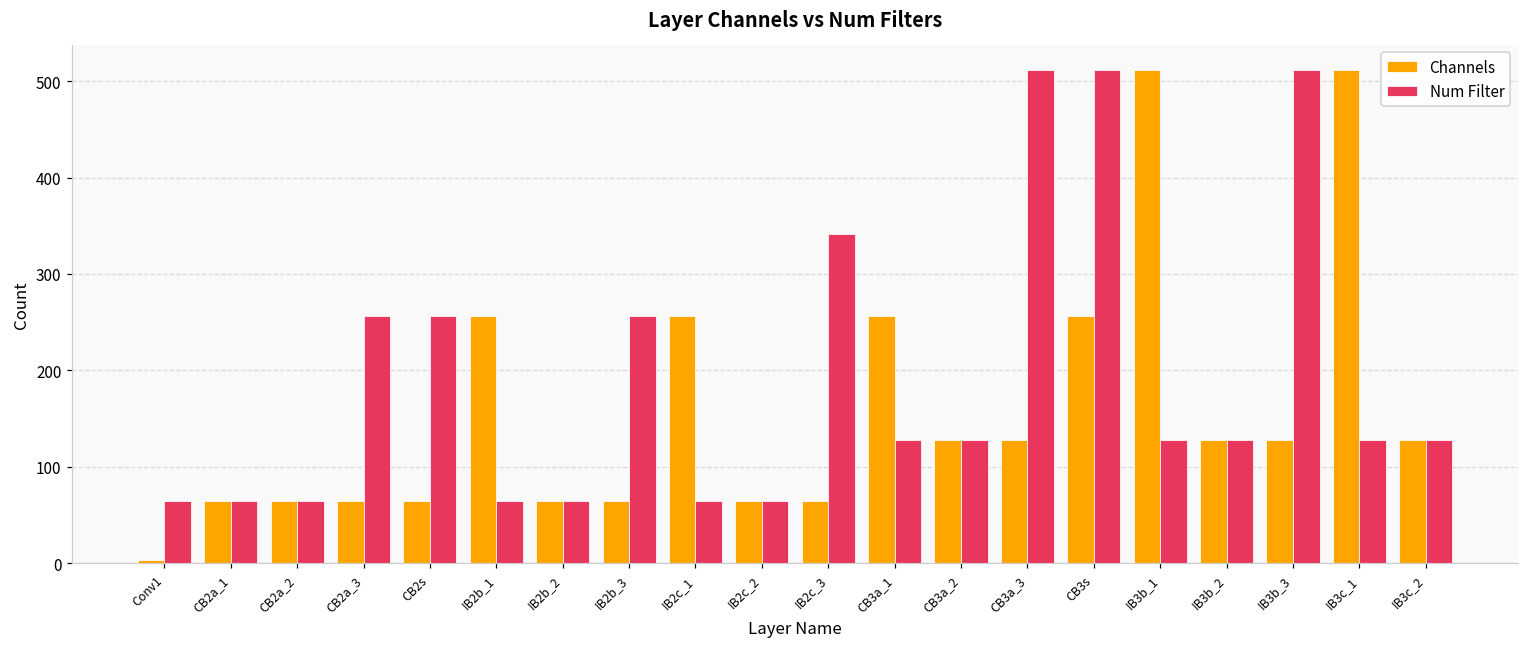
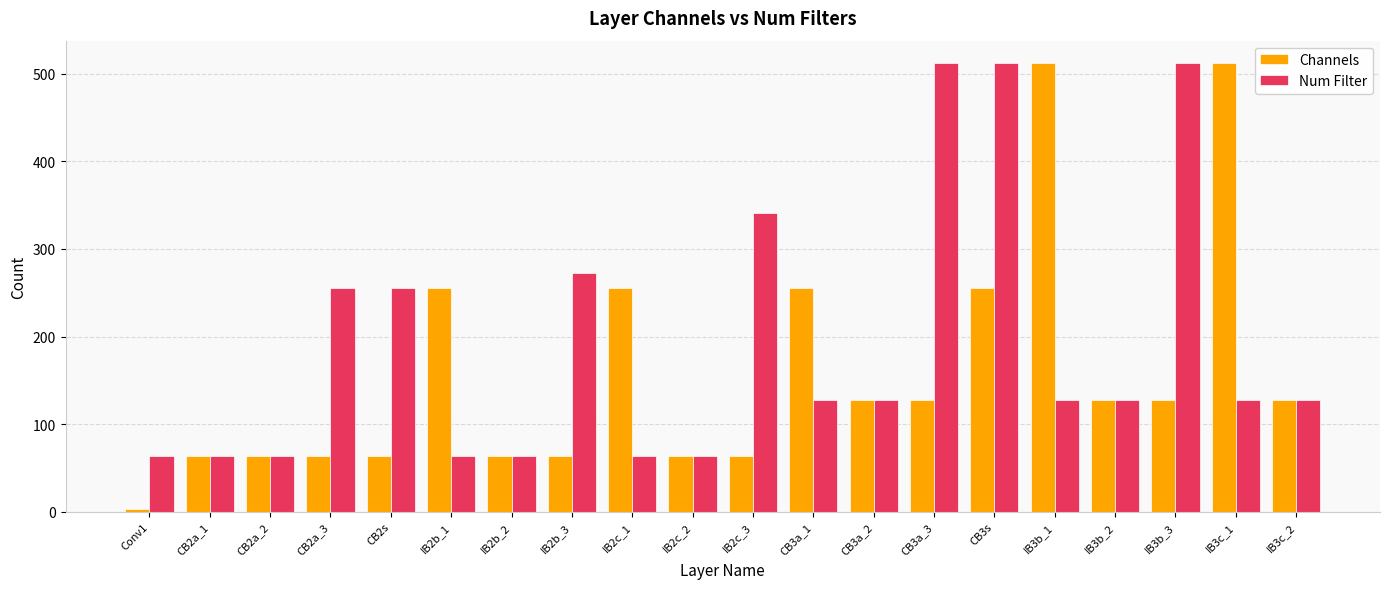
  {
    "Channels": {
      "Conv1": 0,
      "CB2a_1": 60,
      "CB2a_2": 60,
      "CB2a_3": 60,
      "CB2s": 60,
      "IB2b_1": 260,
      "IB2b_2": 60,
      "IB2b_3": 60,
      "IB2c_1": 260,
      "IB2c_2": 60,
      "IB2c_3": 60,
      "CB3a_1": 260,
      "CB3a_2": 130,
      "CB3a_3": 130,
      "CB3s": 260,
      "IB3b_1": 510,
      "IB3b_2": 130,
      "IB3b_3": 130,
      "IB3c_1": 510,
      "IB3c_2": 130
    },
    "Num Filter": {
      "Conv1": 60,
      "CB2a_1": 60,
      "CB2a_2": 60,
      "CB2a_3": 260,
      "CB2s": 260,
      "IB2b_1": 60,
      "IB2b_2": 60,
-     "IB2b_3": 260,
+     "IB2b_3": 270,
      "IB2c_1": 60,
      "IB2c_2": 60,
      "IB2c_3": 340,
      "CB3a_1": 130,
      "CB3a_2": 130,
      "CB3a_3": 510,
      "CB3s": 510,
      "IB3b_1": 130,
      "IB3b_2": 130,
      "IB3b_3": 510,
      "IB3c_1": 130,
      "IB3c_2": 130
    }
  }
